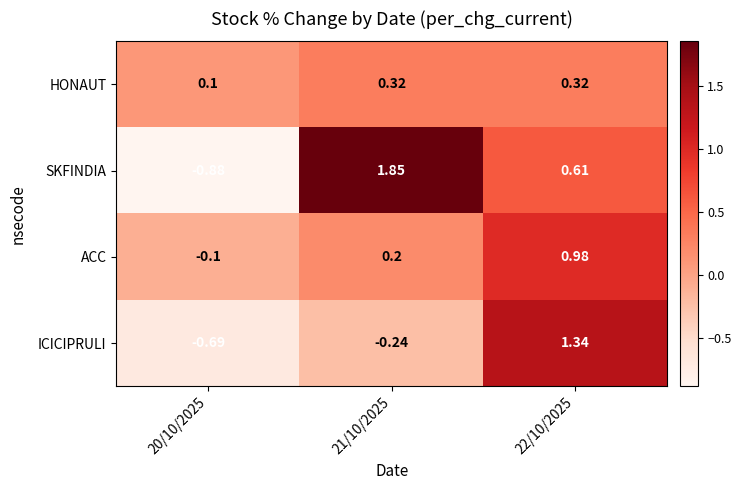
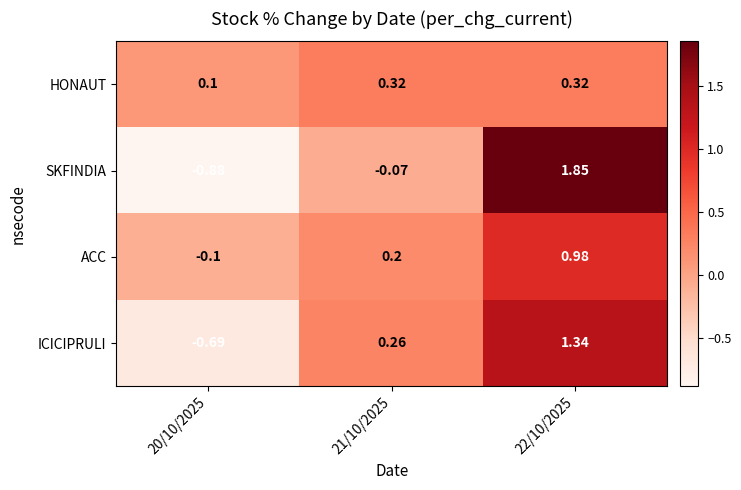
  {
    "HONAUT": {
      "20/10/2025": 0.1,
      "21/10/2025": 0.32,
      "22/10/2025": 0.32
    },
    "SKFINDIA": {
-     "21/10/2025": 1.85,
-     "22/10/2025": 0.61
+     "21/10/2025": -0.07,
+     "22/10/2025": 1.85
    },
    "ACC": {
      "20/10/2025": -0.1,
      "21/10/2025": 0.2,
      "22/10/2025": 0.98
    },
    "ICICIPRULI": {
-     "21/10/2025": -0.24,
+     "21/10/2025": 0.26,
      "22/10/2025": 1.34
    }
  }
